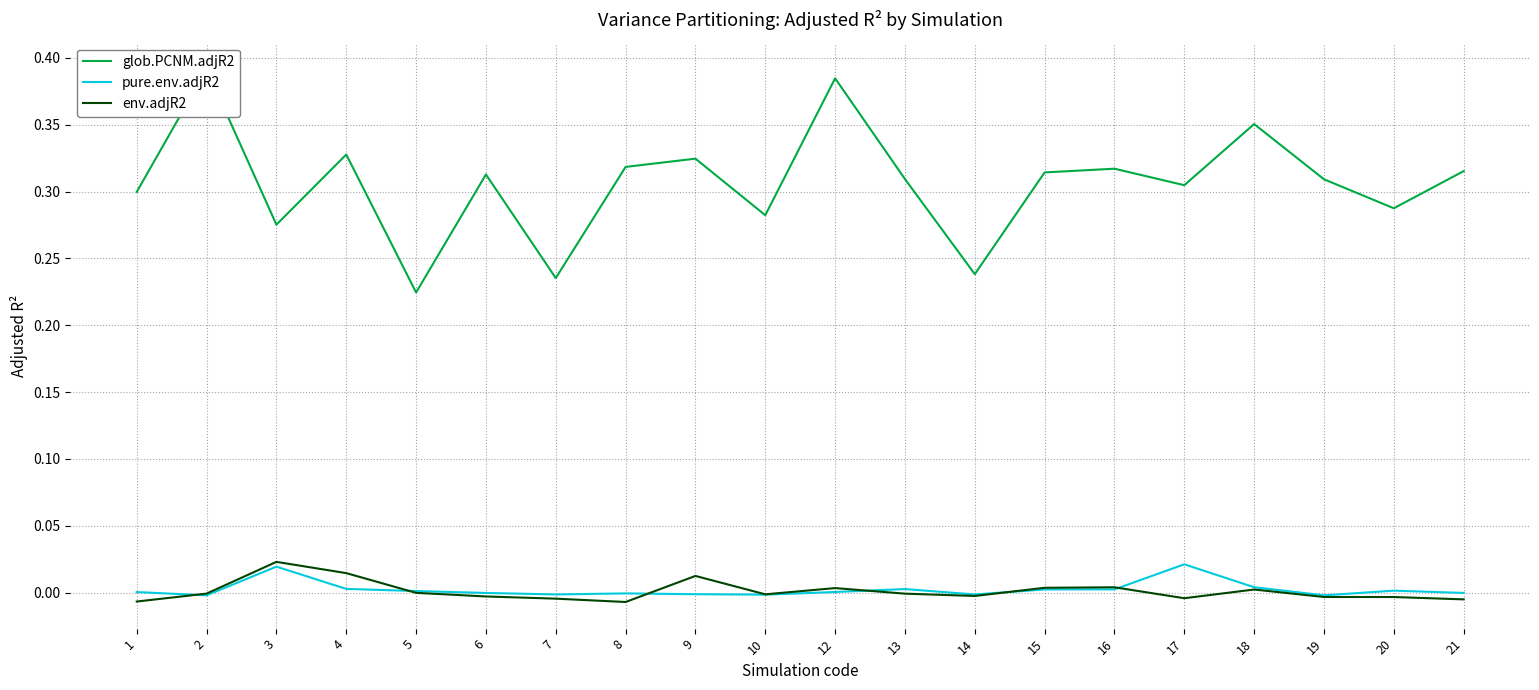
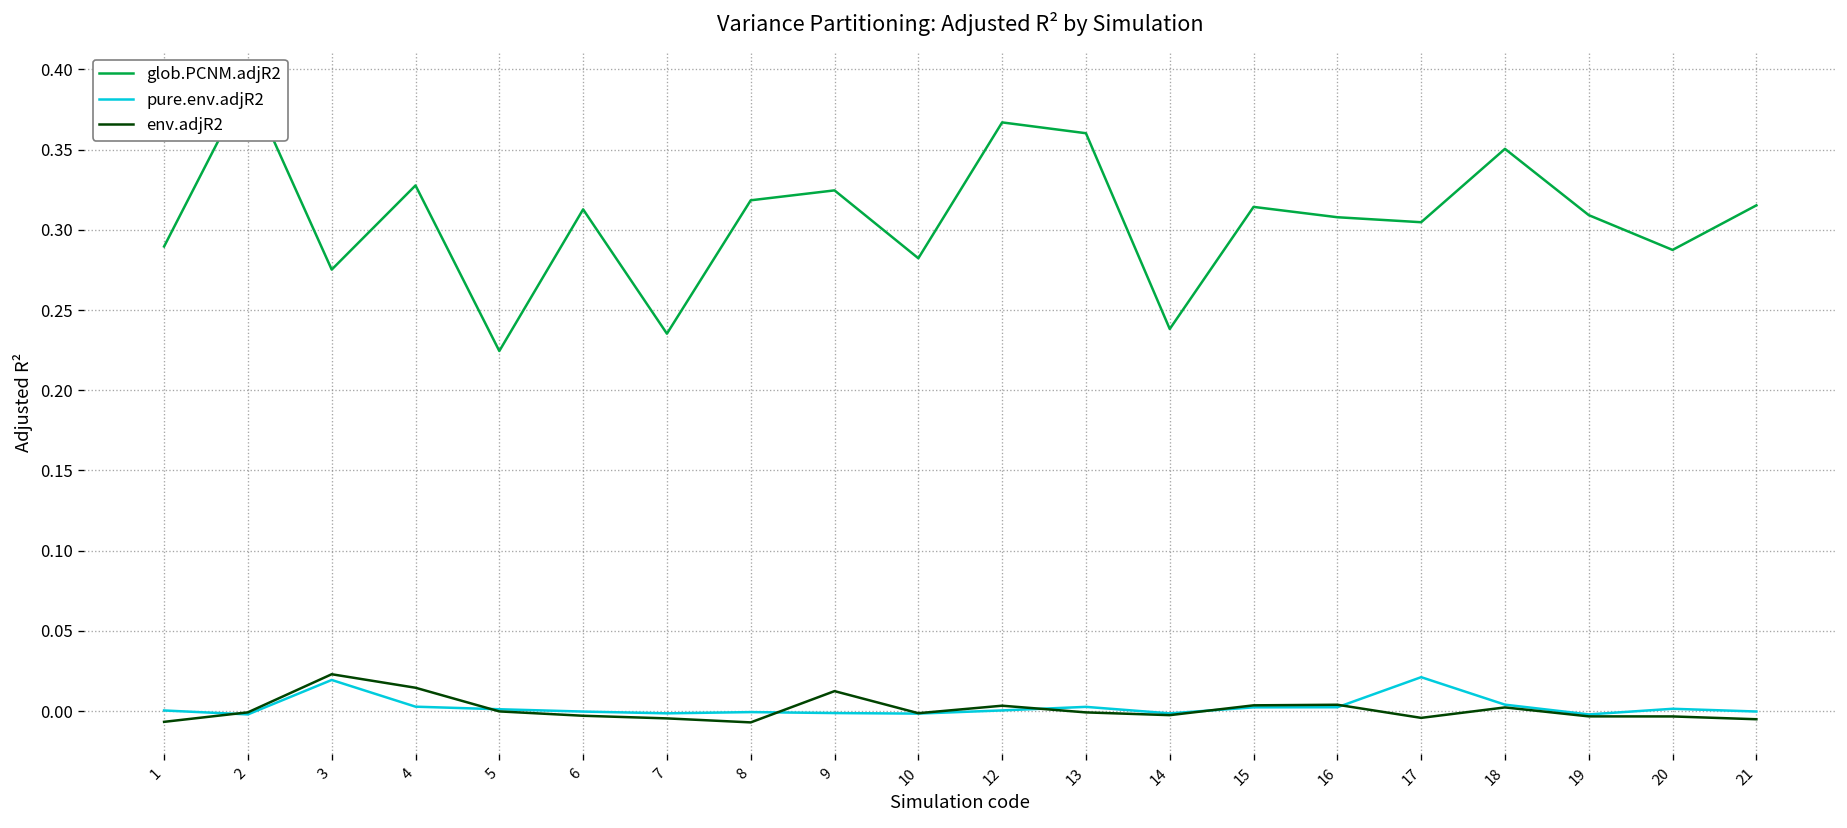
  {
    "glob.PCNM.adjR2": {
-     "1": 0.300,
+     "1": 0.290,
      "3": 0.275,
      "4": 0.328,
      "5": 0.224,
      "6": 0.313,
      "7": 0.235,
      "8": 0.318,
      "9": 0.325,
      "10": 0.282,
-     "12": 0.385,
-     "13": 0.309,
+     "12": 0.367,
+     "13": 0.360,
      "14": 0.238,
      "15": 0.314,
-     "16": 0.317,
+     "16": 0.308,
      "17": 0.305,
      "18": 0.350,
      "19": 0.309,
      "20": 0.287,
      "21": 0.315
    },
    "pure.env.adjR2": {
      "1": 0.000,
      "3": 0.019,
      "4": 0.003,
      "6": 0.000,
      "7": -0.001,
      "8": -0.001,
      "9": -0.001,
      "12": 0.000,
      "13": 0.003,
      "17": 0.021,
      "20": 0.001,
      "21": 0.000
    },
    "env.adjR2": {
      "1": -0.007,
      "3": 0.023,
      "4": 0.015,
      "6": -0.003,
      "7": -0.005,
      "8": -0.007,
      "9": 0.012,
      "12": 0.003,
      "13": -0.001,
      "17": -0.004,
      "20": -0.003,
      "21": -0.005
    }
  }
